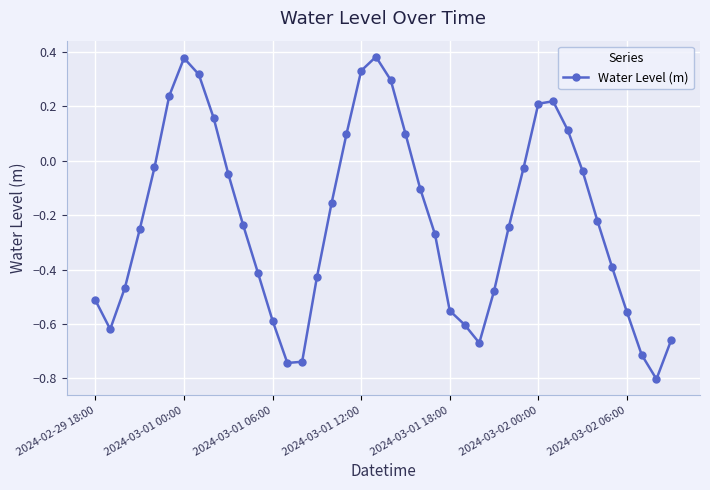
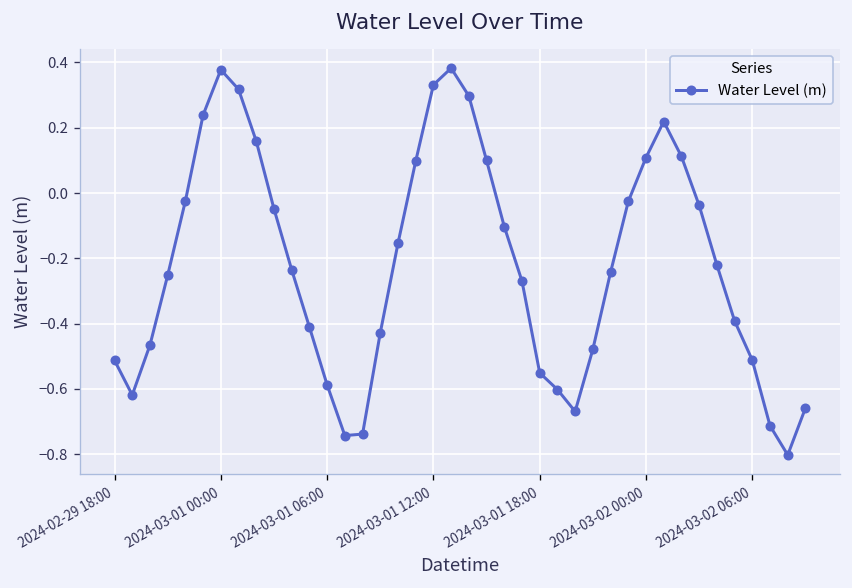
  {
    "2024-02-29 18:00": -0.51,
    "2024-03-01 00:00": 0.38,
    "2024-03-01 06:00": -0.59,
    "2024-03-01 12:00": 0.33,
    "2024-03-01 18:00": -0.55,
-   "2024-03-02 00:00": 0.21,
-   "2024-03-02 06:00": -0.56
+   "2024-03-02 00:00": 0.11,
+   "2024-03-02 06:00": -0.51
  }
